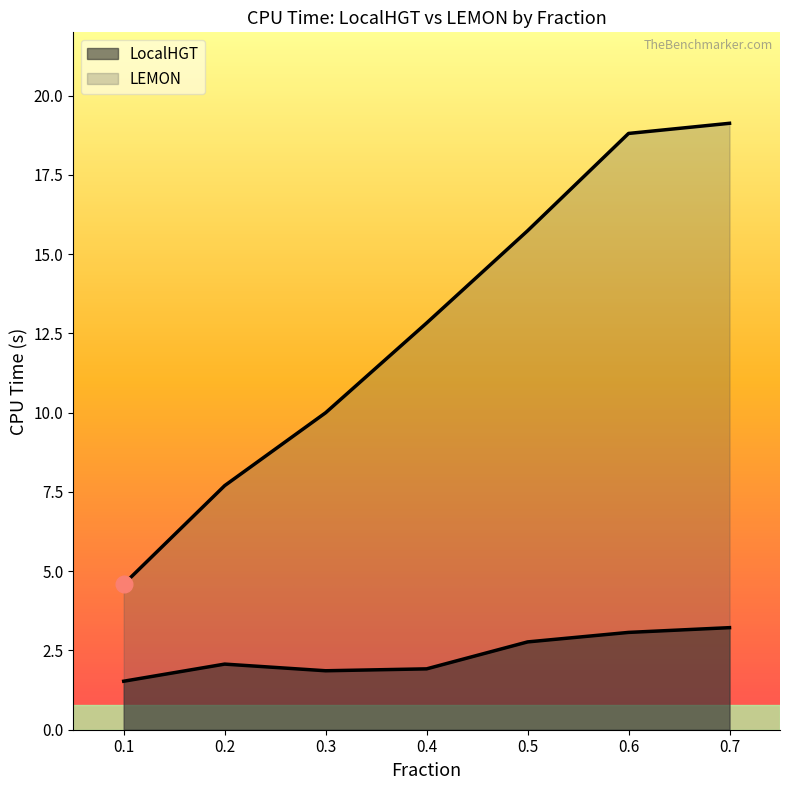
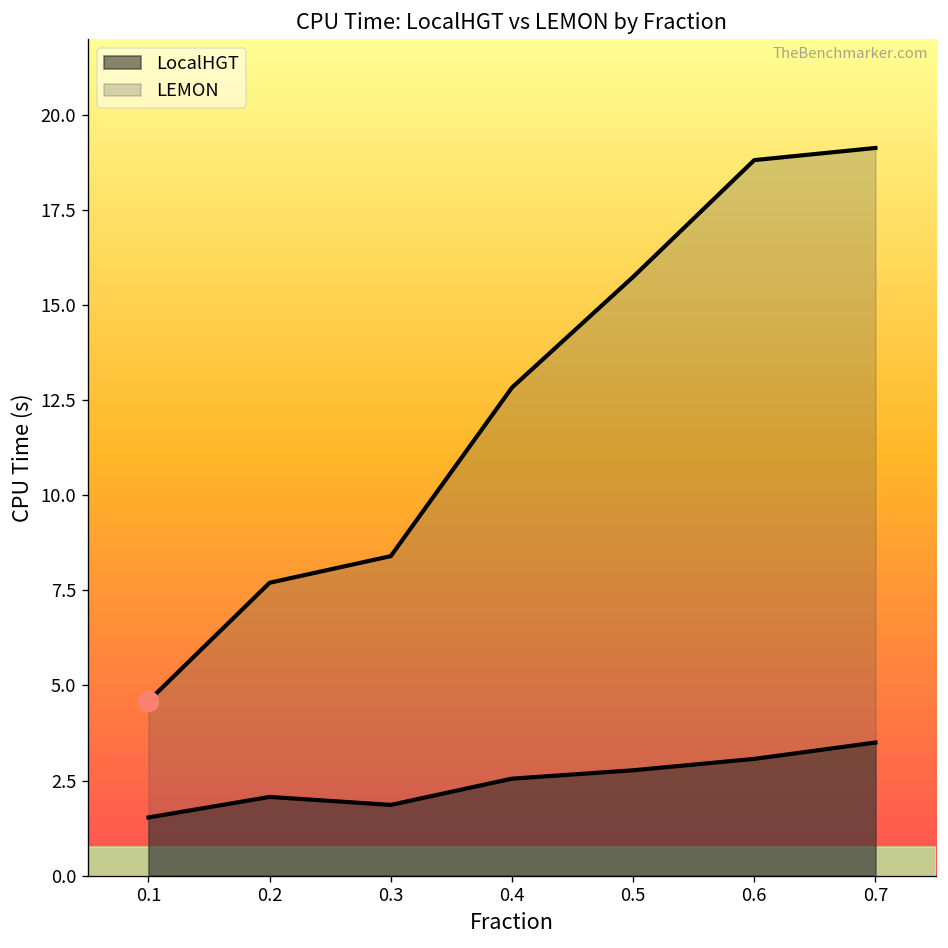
  {
    "LocalHGT": {
      "0.1": 1.5,
      "0.2": 2.1,
      "0.3": 1.9,
-     "0.4": 1.9,
+     "0.4": 2.6,
      "0.5": 2.8,
      "0.6": 3.1,
-     "0.7": 3.2
+     "0.7": 3.5
    },
    "LEMON": {
      "0.2": 7.7,
-     "0.3": 10.0,
+     "0.3": 8.4,
      "0.4": 12.8,
      "0.5": 15.7,
      "0.6": 18.8,
      "0.7": 19.1
    }
  }
